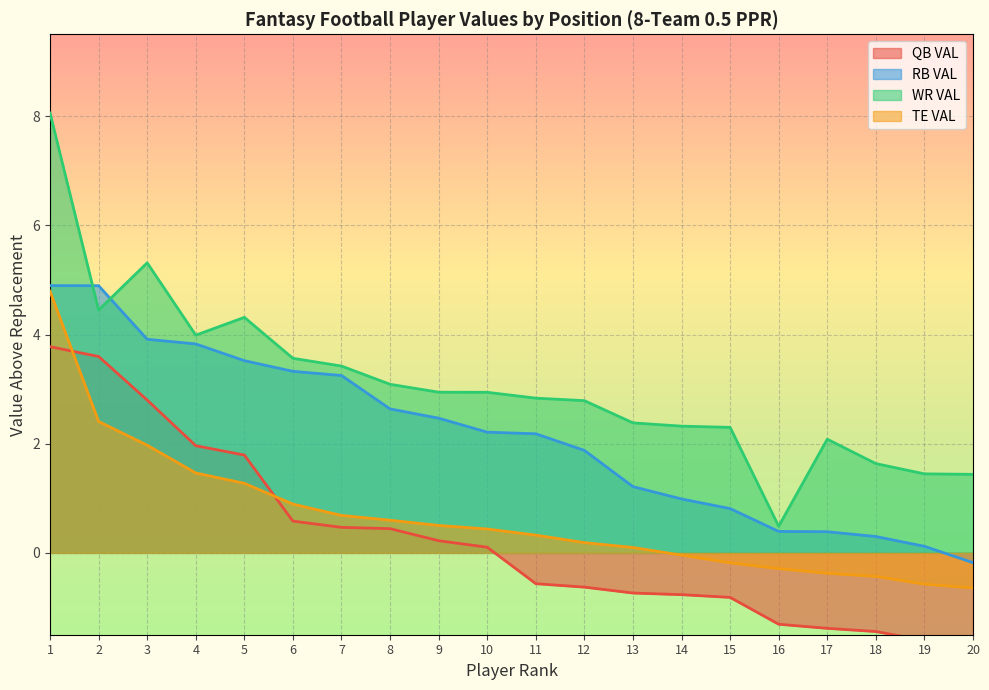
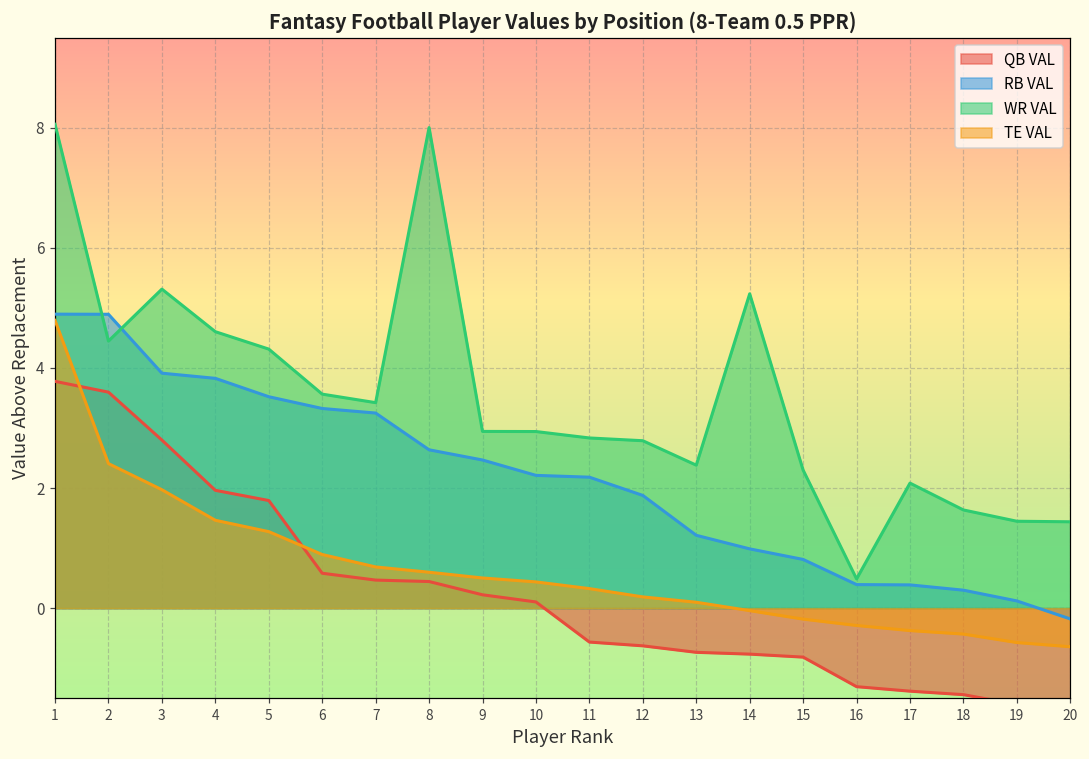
  {
    "WR VAL": {
      "1": 8.1,
      "2": 4.4,
      "3": 5.3,
-     "4": 4.0,
+     "4": 4.6,
      "5": 4.3,
      "6": 3.6,
      "7": 3.4,
-     "8": 3.1,
+     "8": 8.0,
      "9": 2.9,
      "10": 2.9,
      "11": 2.8,
      "12": 2.8,
      "13": 2.4,
-     "14": 2.3,
+     "14": 5.2,
      "15": 2.3,
      "16": 0.5,
      "17": 2.1,
      "18": 1.6,
      "19": 1.4,
      "20": 1.4
    }
  }
